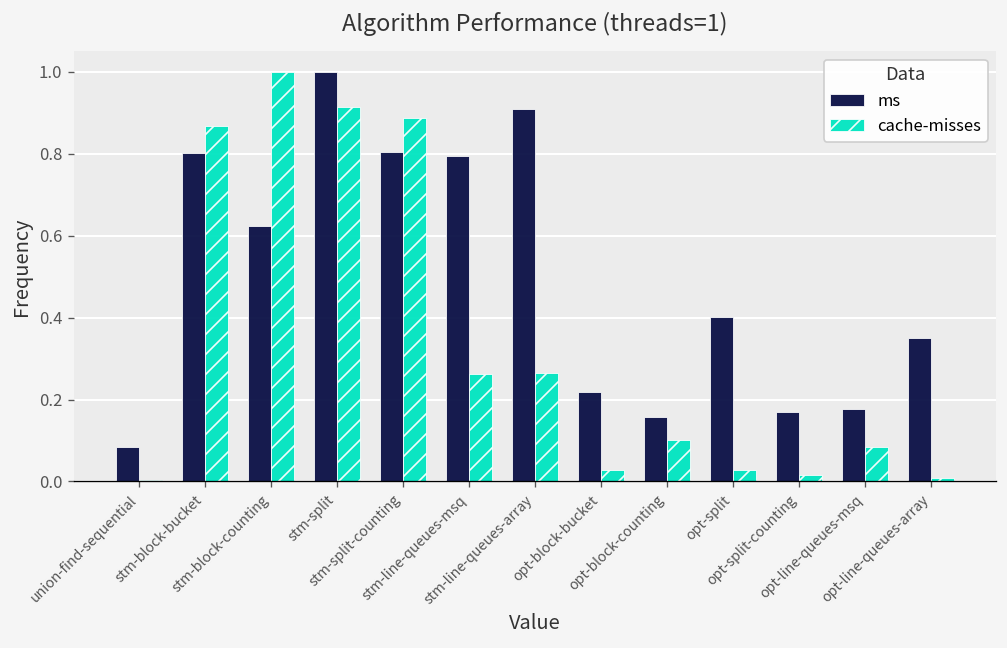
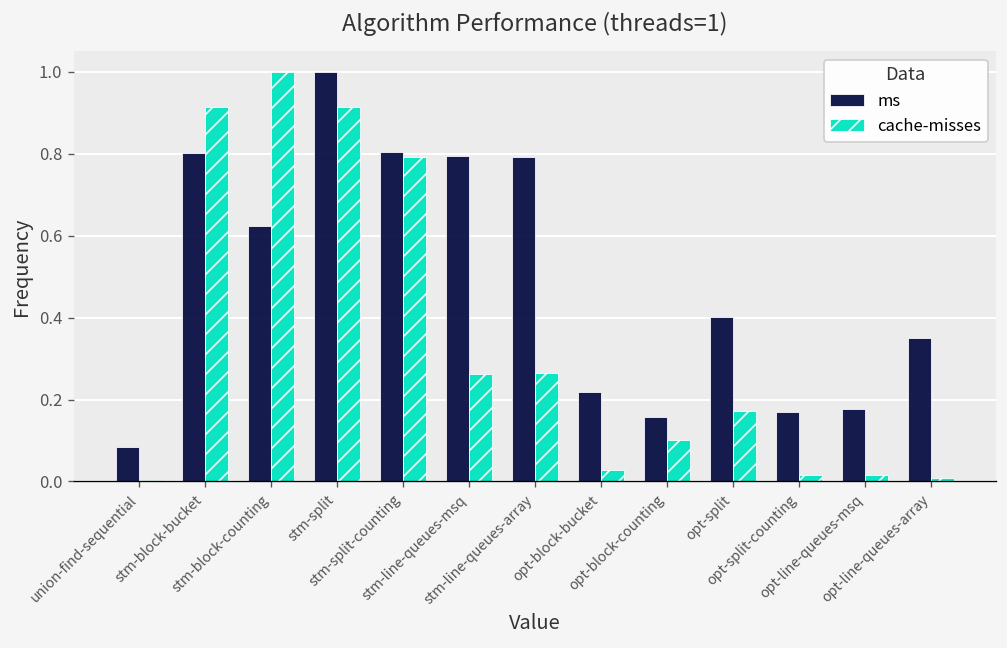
  {
    "ms": {
      "union-find-sequential": 0.08,
      "stm-block-bucket": 0.80,
      "stm-block-counting": 0.62,
      "stm-split": 1.00,
      "stm-split-counting": 0.80,
      "stm-line-queues-msq": 0.79,
-     "stm-line-queues-array": 0.91,
+     "stm-line-queues-array": 0.79,
      "opt-block-bucket": 0.22,
      "opt-block-counting": 0.16,
      "opt-split": 0.40,
      "opt-split-counting": 0.17,
      "opt-line-queues-msq": 0.18,
      "opt-line-queues-array": 0.35
    },
    "cache-misses": {
-     "stm-block-bucket": 0.87,
+     "stm-block-bucket": 0.91,
      "stm-block-counting": 1.00,
      "stm-split": 0.91,
-     "stm-split-counting": 0.89,
+     "stm-split-counting": 0.79,
      "stm-line-queues-msq": 0.26,
      "stm-line-queues-array": 0.26,
      "opt-block-bucket": 0.03,
      "opt-block-counting": 0.10,
-     "opt-split": 0.03,
+     "opt-split": 0.17,
      "opt-split-counting": 0.02,
-     "opt-line-queues-msq": 0.08,
+     "opt-line-queues-msq": 0.02,
      "opt-line-queues-array": 0.01
    }
  }
